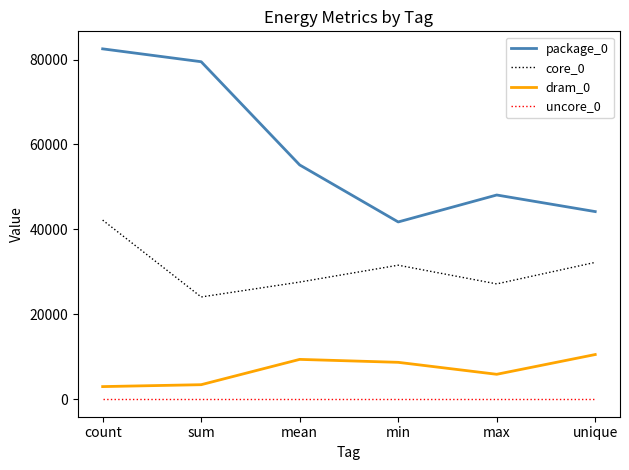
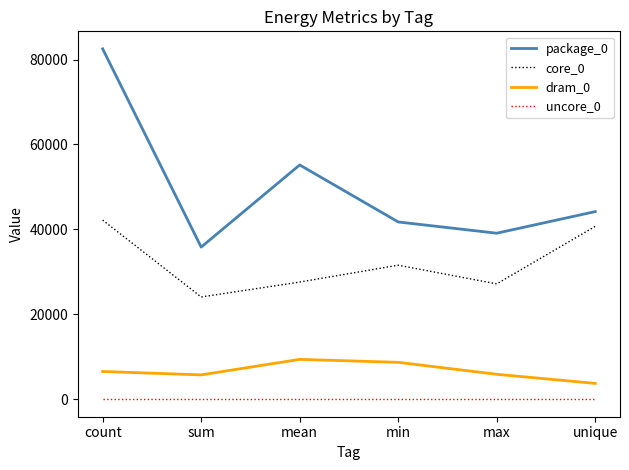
  {
    "package_0": {
      "count": 83000,
-     "sum": 79000,
+     "sum": 36000,
      "mean": 55000,
      "min": 42000,
-     "max": 48000,
+     "max": 39000,
      "unique": 44000
    },
    "core_0": {
      "count": 42000,
      "sum": 24000,
      "mean": 28000,
      "min": 32000,
      "max": 27000,
-     "unique": 32000
+     "unique": 41000
    },
    "dram_0": {
-     "count": 3000,
-     "sum": 3000,
+     "count": 7000,
+     "sum": 6000,
      "mean": 9000,
      "min": 9000,
      "max": 6000,
-     "unique": 11000
+     "unique": 4000
    },
    "uncore_0": {
      "count": 0,
      "sum": 0,
      "mean": 0,
      "min": 0,
      "max": 0,
      "unique": 0
    }
  }
